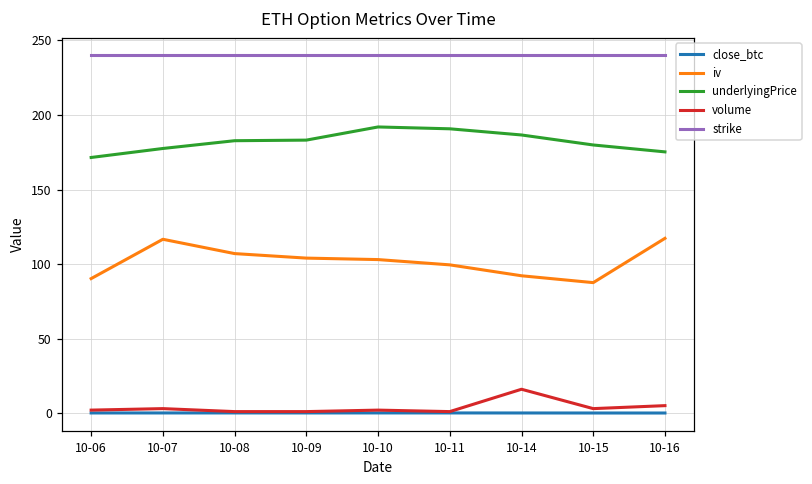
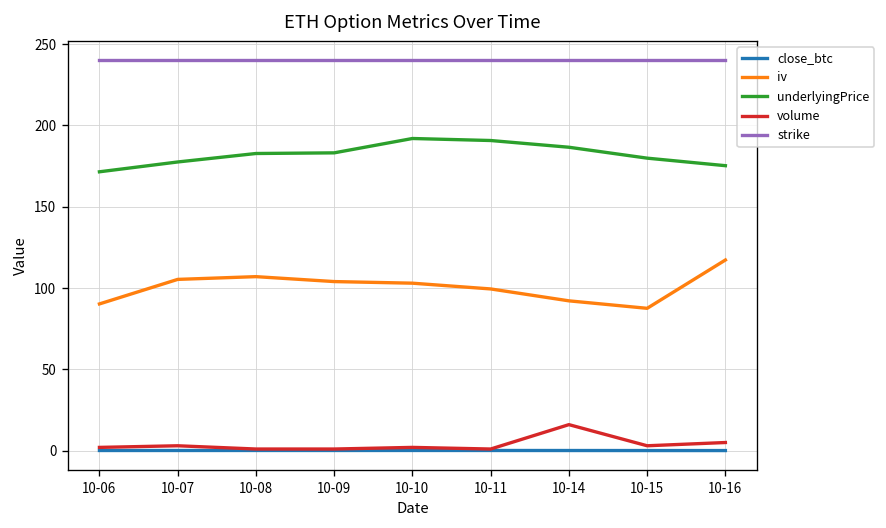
  {
    "close_btc": {
      "10-06": 0,
      "10-07": 0,
      "10-10": 0,
      "10-14": 0,
      "10-15": 0,
      "10-16": 0
    },
    "iv": {
      "10-06": 90,
-     "10-07": 117,
+     "10-07": 105,
      "10-08": 107,
      "10-09": 104,
      "10-10": 103,
      "10-11": 99,
      "10-14": 92,
      "10-15": 88,
      "10-16": 117
    },
    "underlyingPrice": {
      "10-06": 172,
      "10-07": 178,
      "10-08": 183,
      "10-09": 183,
      "10-10": 192,
      "10-11": 191,
      "10-14": 187,
      "10-15": 180,
      "10-16": 175
    },
    "volume": {
      "10-06": 2,
      "10-07": 3,
      "10-10": 2,
      "10-14": 16,
      "10-15": 3,
      "10-16": 5
    },
    "strike": {
      "10-06": 240,
      "10-07": 240,
      "10-08": 240,
      "10-09": 240,
      "10-10": 240,
      "10-11": 240,
      "10-14": 240,
      "10-15": 240,
      "10-16": 240
    }
  }
